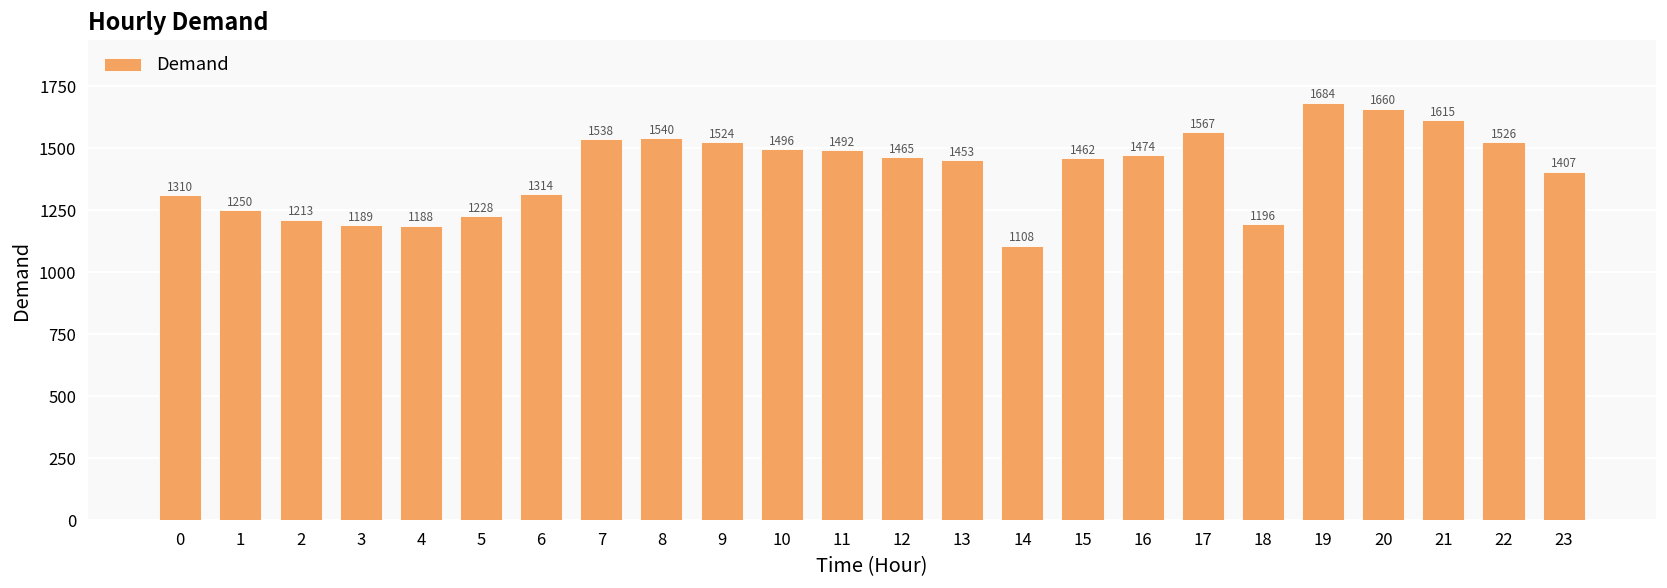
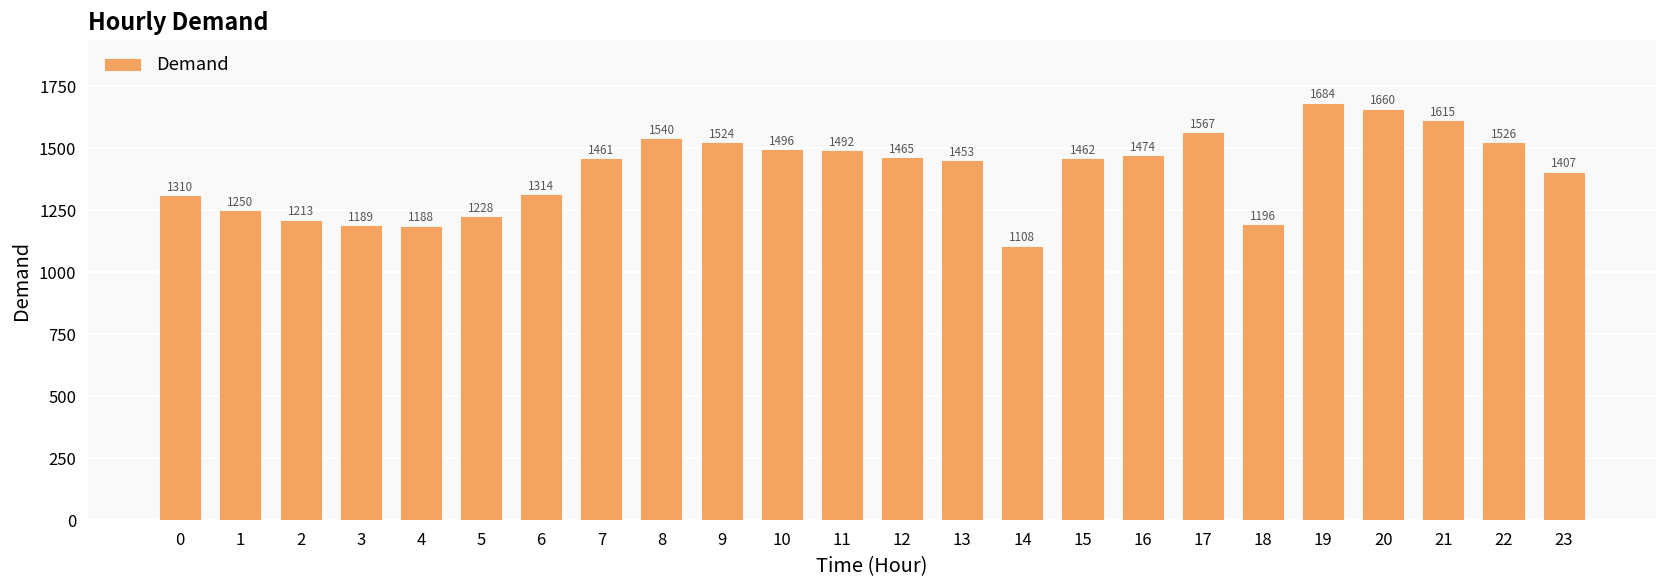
  {
    "0": 1310,
    "1": 1250,
    "2": 1213,
    "3": 1189,
    "4": 1188,
    "5": 1228,
    "6": 1314,
-   "7": 1538,
+   "7": 1461,
    "8": 1540,
    "9": 1524,
    "10": 1496,
    "11": 1492,
    "12": 1465,
    "13": 1453,
    "14": 1108,
    "15": 1462,
    "16": 1474,
    "17": 1567,
    "18": 1196,
    "19": 1684,
    "20": 1660,
    "21": 1615,
    "22": 1526,
    "23": 1407
  }
